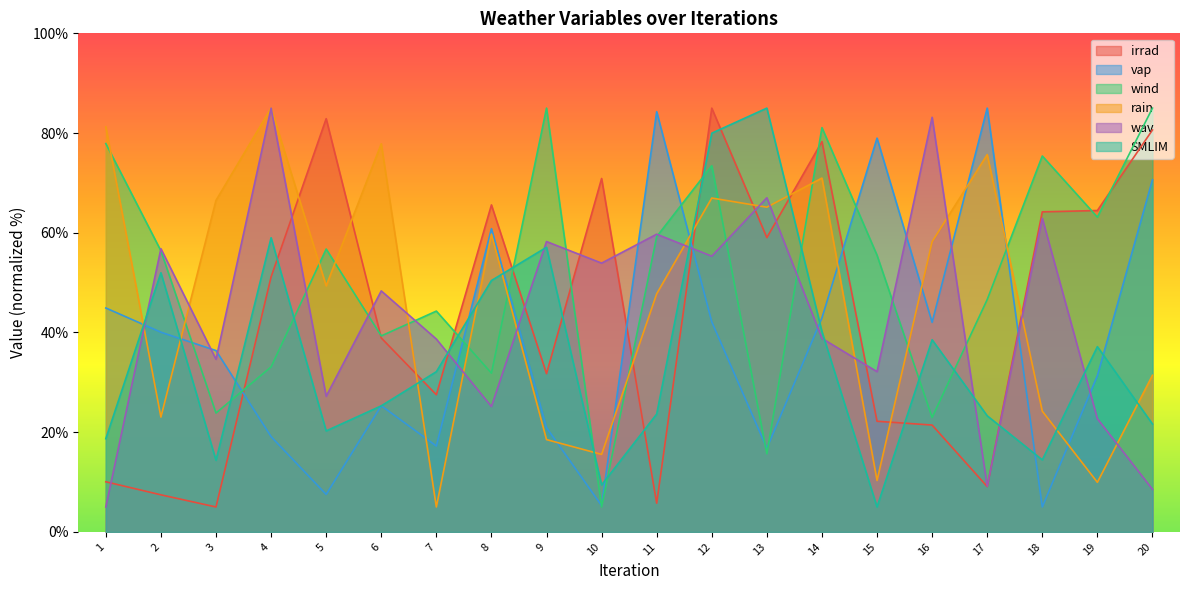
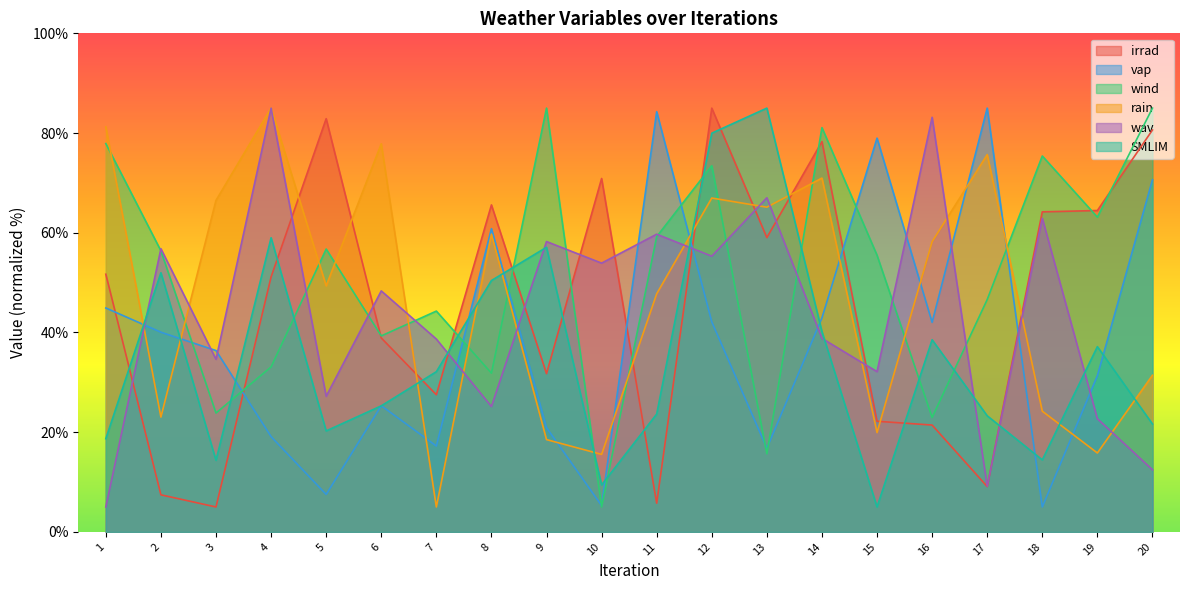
  {
    "irrad": {
-     "1": "10%",
+     "1": "52%",
      "2": "7%",
      "3": "5%",
      "4": "51%",
      "5": "83%",
      "7": "28%",
      "8": "66%",
      "9": "32%",
      "10": "71%",
      "11": "6%",
      "12": "85%",
      "13": "59%",
      "14": "78%",
      "15": "22%",
      "16": "21%",
      "18": "64%",
      "19": "64%"
    },
    "rain": {
      "1": "81%",
      "2": "23%",
      "3": "66%",
      "5": "49%",
      "6": "78%",
      "7": "5%",
      "8": "60%",
      "9": "19%",
      "10": "16%",
      "11": "48%",
      "12": "67%",
      "13": "65%",
      "14": "71%",
-     "15": "10%",
+     "15": "20%",
      "16": "58%",
      "17": "76%",
      "18": "24%",
-     "19": "10%",
+     "19": "16%",
      "20": "31%"
    },
    "wav": {
      "1": "5%",
      "3": "35%",
      "5": "27%",
      "6": "48%",
      "7": "39%",
      "8": "25%",
      "9": "58%",
      "10": "54%",
      "12": "55%",
      "13": "67%",
      "14": "39%",
      "15": "32%",
      "16": "83%",
      "18": "63%",
      "19": "23%",
-     "20": "9%"
+     "20": "12%"
    }
  }
